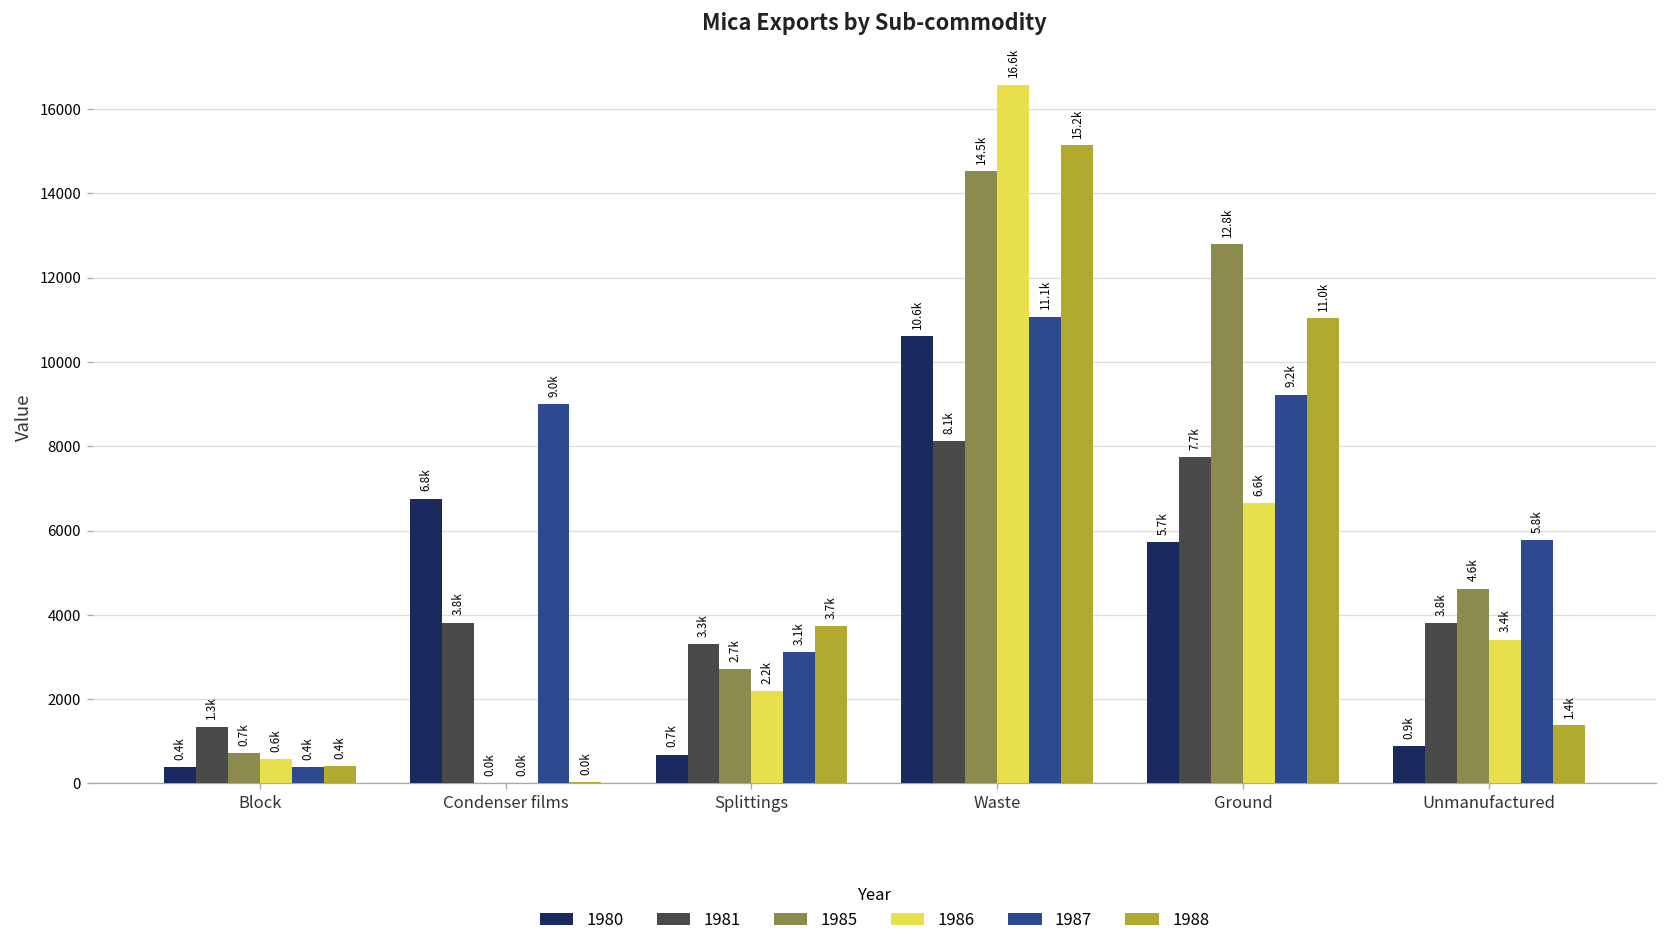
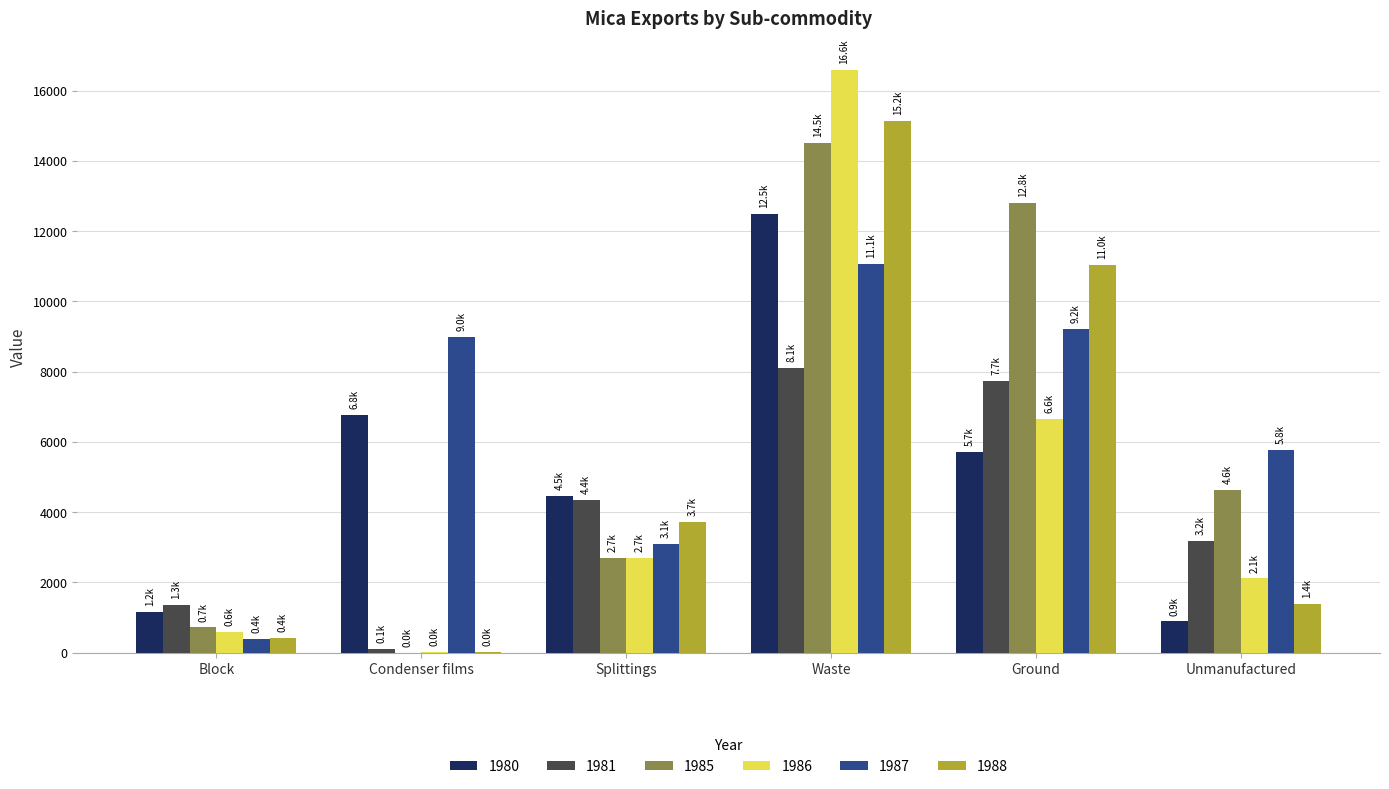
  {
    "1980": {
-     "Block": "0.4k",
+     "Block": "1.2k",
      "Condenser films": "6.8k",
-     "Splittings": "0.7k",
-     "Waste": "10.6k",
+     "Splittings": "4.5k",
+     "Waste": "12.5k",
      "Ground": "5.7k",
      "Unmanufactured": "0.9k"
    },
    "1981": {
      "Block": "1.3k",
-     "Condenser films": "3.8k",
-     "Splittings": "3.3k",
+     "Condenser films": "0.1k",
+     "Splittings": "4.4k",
      "Waste": "8.1k",
      "Ground": "7.7k",
-     "Unmanufactured": "3.8k"
+     "Unmanufactured": "3.2k"
    },
    "1986": {
      "Block": "0.6k",
-     "Splittings": "2.2k",
+     "Splittings": "2.7k",
      "Waste": "16.6k",
      "Ground": "6.6k",
-     "Unmanufactured": "3.4k"
+     "Unmanufactured": "2.1k"
    },
    "1987": {
      "Block": "0.4k",
      "Condenser films": "9.0k",
      "Splittings": "3.1k",
      "Waste": "11.1k",
      "Ground": "9.2k",
      "Unmanufactured": "5.8k"
    }
  }
